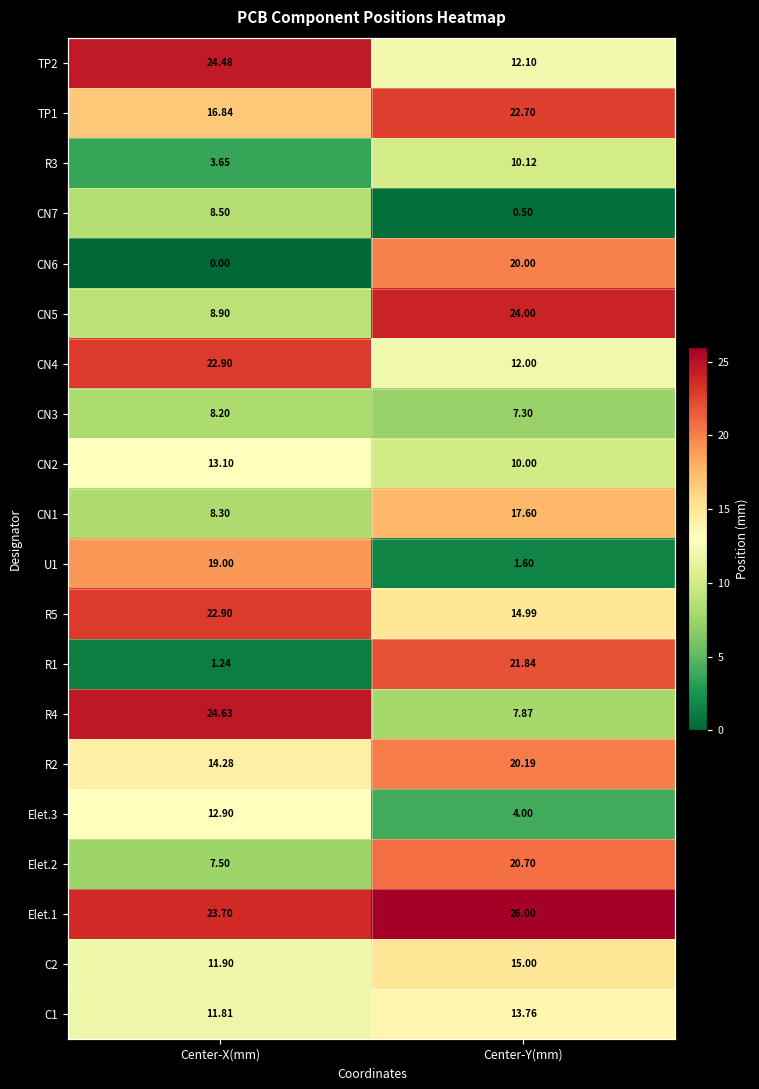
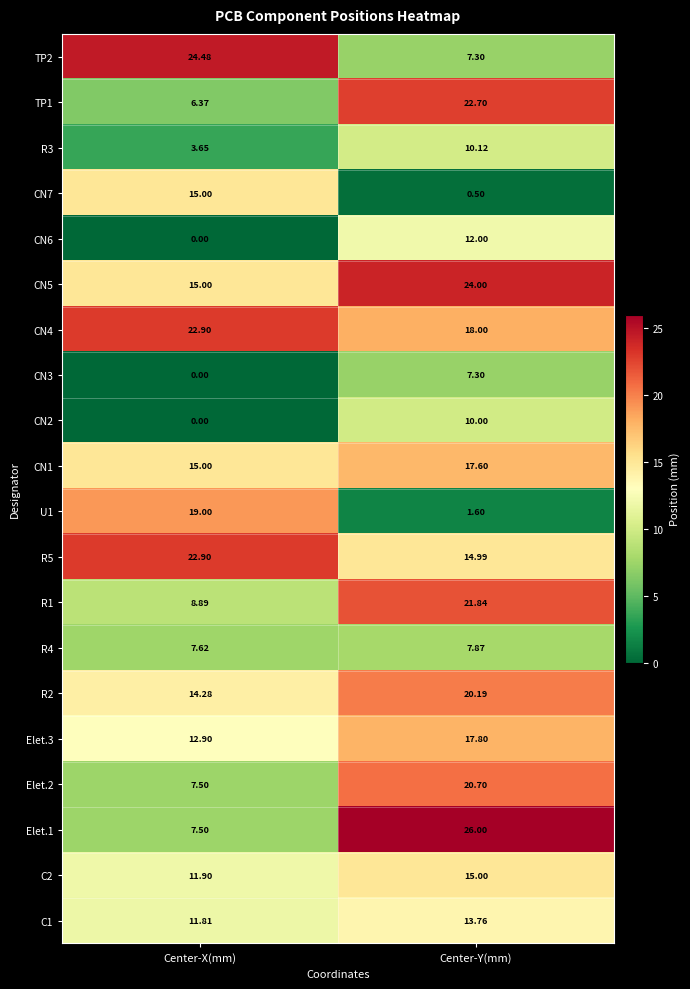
  {
    "TP2": {
      "Center-X(mm)": 24.48,
-     "Center-Y(mm)": 12.10
+     "Center-Y(mm)": 7.30
    },
    "TP1": {
-     "Center-X(mm)": 16.84,
+     "Center-X(mm)": 6.37,
      "Center-Y(mm)": 22.70
    },
    "R3": {
      "Center-X(mm)": 3.65,
      "Center-Y(mm)": 10.12
    },
    "CN7": {
-     "Center-X(mm)": 8.50,
+     "Center-X(mm)": 15.00,
      "Center-Y(mm)": 0.50
    },
    "CN6": {
      "Center-X(mm)": 0.00,
-     "Center-Y(mm)": 20.00
+     "Center-Y(mm)": 12.00
    },
    "CN5": {
-     "Center-X(mm)": 8.90,
+     "Center-X(mm)": 15.00,
      "Center-Y(mm)": 24.00
    },
    "CN4": {
      "Center-X(mm)": 22.90,
-     "Center-Y(mm)": 12.00
+     "Center-Y(mm)": 18.00
    },
    "CN3": {
-     "Center-X(mm)": 8.20,
+     "Center-X(mm)": 0.00,
      "Center-Y(mm)": 7.30
    },
    "CN2": {
-     "Center-X(mm)": 13.10,
+     "Center-X(mm)": 0.00,
      "Center-Y(mm)": 10.00
    },
    "CN1": {
-     "Center-X(mm)": 8.30,
+     "Center-X(mm)": 15.00,
      "Center-Y(mm)": 17.60
    },
    "U1": {
      "Center-X(mm)": 19.00,
      "Center-Y(mm)": 1.60
    },
    "R5": {
      "Center-X(mm)": 22.90,
      "Center-Y(mm)": 14.99
    },
    "R1": {
-     "Center-X(mm)": 1.24,
+     "Center-X(mm)": 8.89,
      "Center-Y(mm)": 21.84
    },
    "R4": {
-     "Center-X(mm)": 24.63,
+     "Center-X(mm)": 7.62,
      "Center-Y(mm)": 7.87
    },
    "R2": {
      "Center-X(mm)": 14.28,
      "Center-Y(mm)": 20.19
    },
    "Elet.3": {
      "Center-X(mm)": 12.90,
-     "Center-Y(mm)": 4.00
+     "Center-Y(mm)": 17.80
    },
    "Elet.2": {
      "Center-X(mm)": 7.50,
      "Center-Y(mm)": 20.70
    },
    "Elet.1": {
-     "Center-X(mm)": 23.70,
+     "Center-X(mm)": 7.50,
      "Center-Y(mm)": 26.00
    },
    "C2": {
      "Center-X(mm)": 11.90,
      "Center-Y(mm)": 15.00
    },
    "C1": {
      "Center-X(mm)": 11.81,
      "Center-Y(mm)": 13.76
    }
  }
